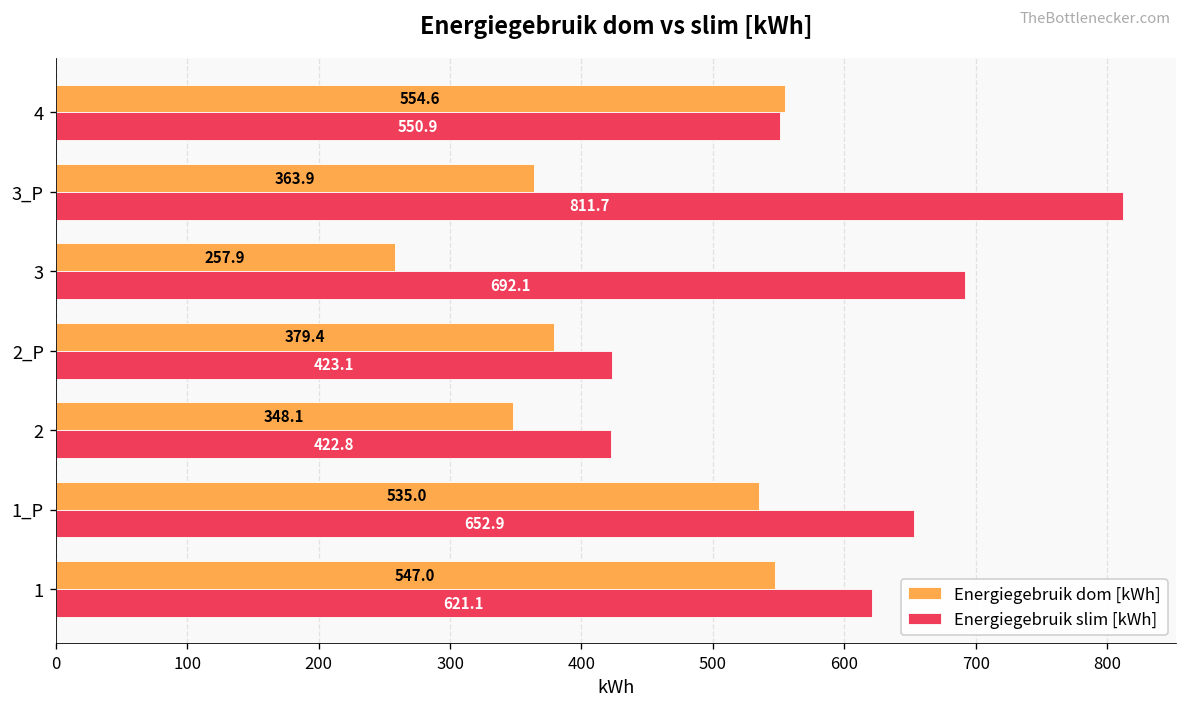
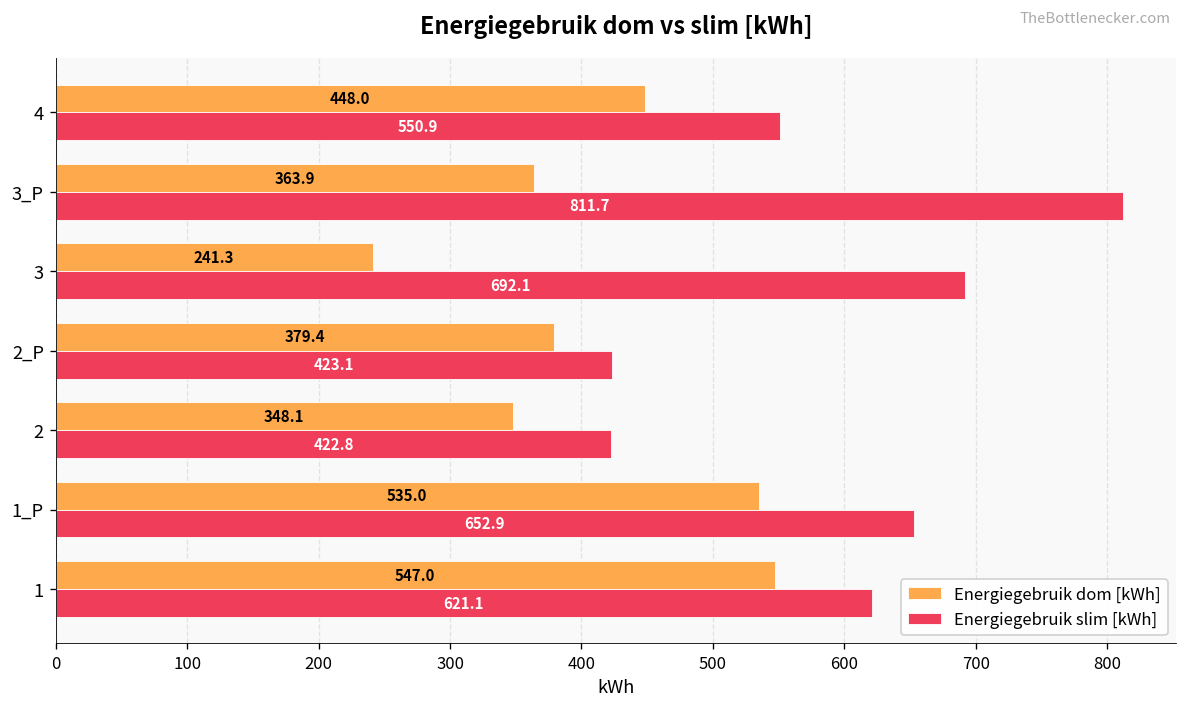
  {
    "Energiegebruik dom [kWh]": {
-     "4": 554.6,
+     "4": 448.0,
      "3_P": 363.9,
-     "3": 257.9,
+     "3": 241.3,
      "2_P": 379.4,
      "2": 348.1,
      "1_P": 535.0,
      "1": 547.0
    },
    "Energiegebruik slim [kWh]": {
      "4": 550.9,
      "3_P": 811.7,
      "3": 692.1,
      "2_P": 423.1,
      "2": 422.8,
      "1_P": 652.9,
      "1": 621.1
    }
  }
